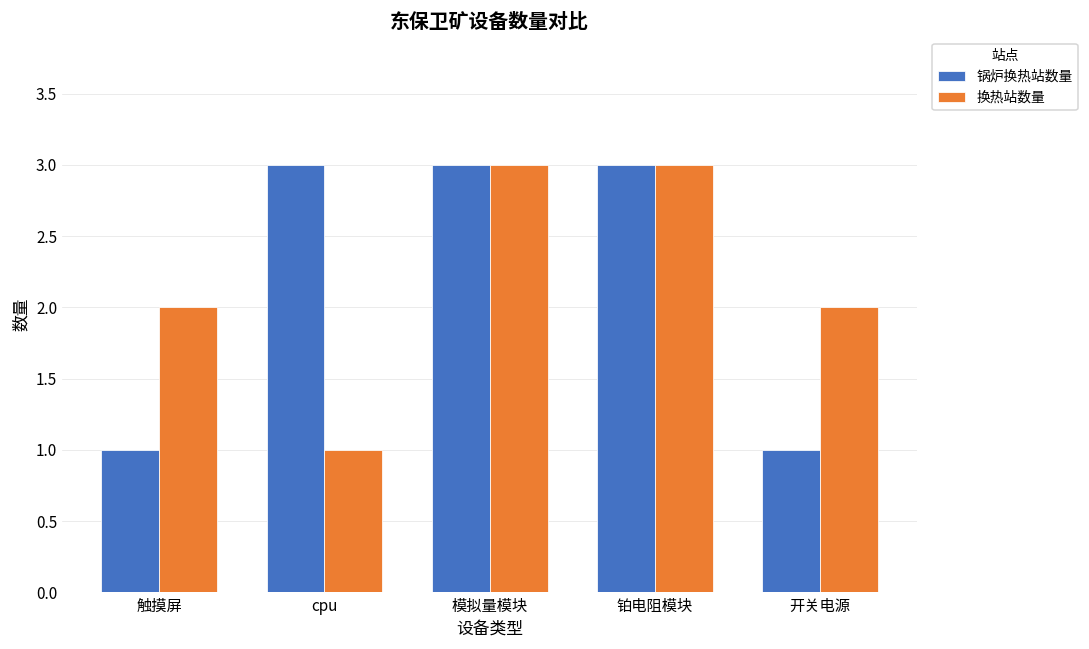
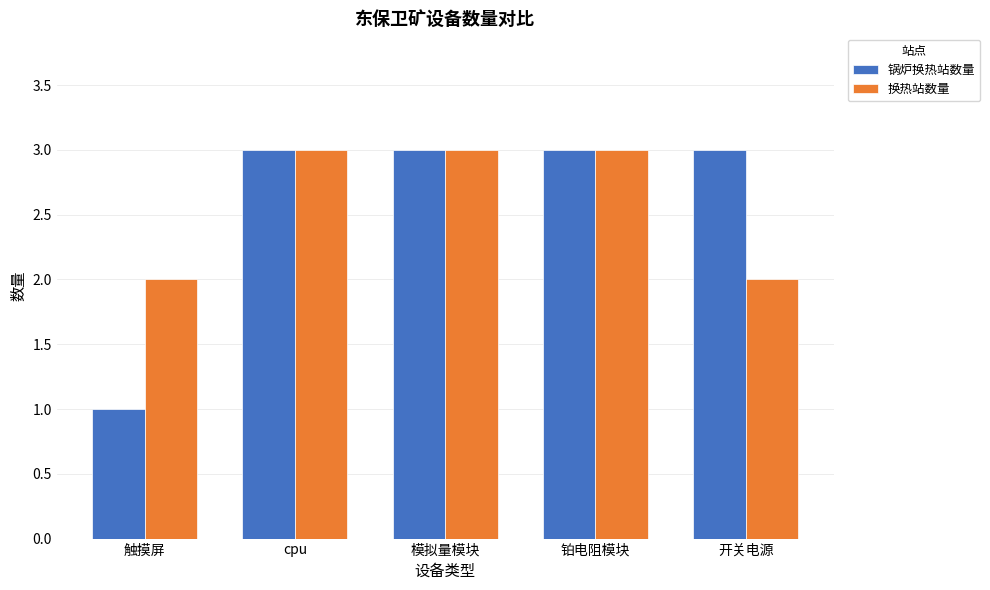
  {
    "锅炉换热站数量": {
      "触摸屏": 1,
      "cpu": 3,
      "模拟量模块": 3,
      "铂电阻模块": 3,
-     "开关电源": 1
+     "开关电源": 3
    },
    "换热站数量": {
      "触摸屏": 2,
-     "cpu": 1,
+     "cpu": 3,
      "模拟量模块": 3,
      "铂电阻模块": 3,
      "开关电源": 2
    }
  }
